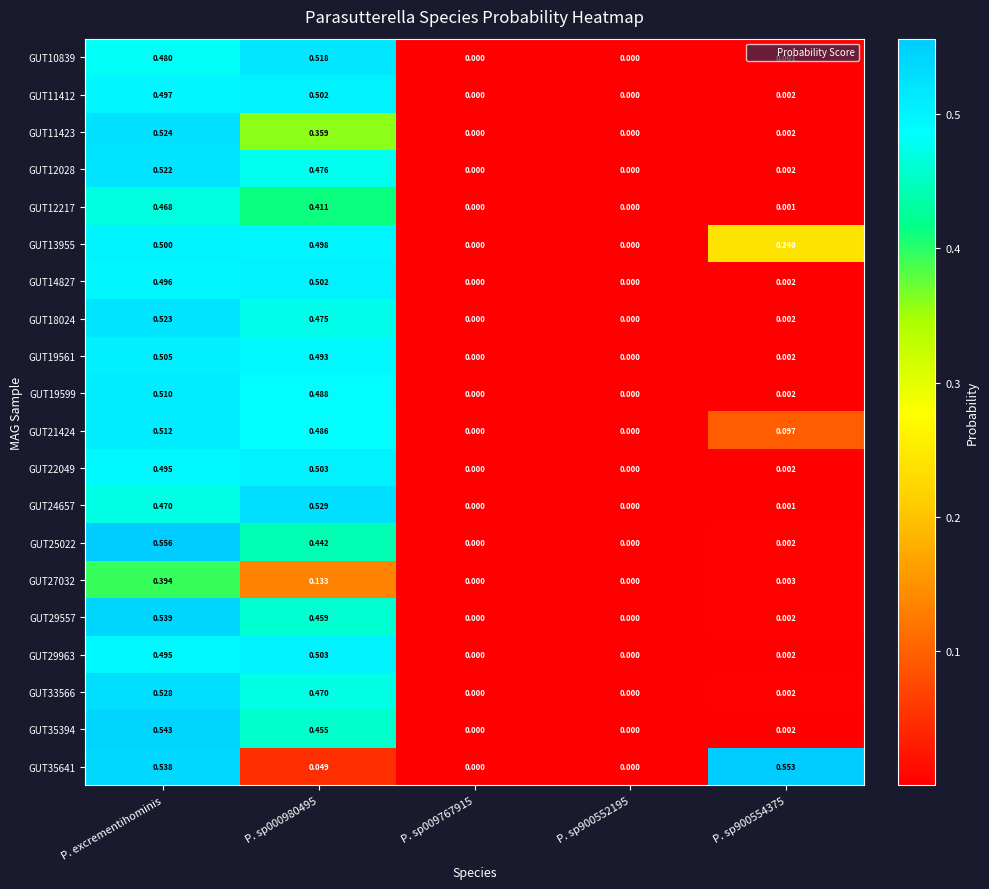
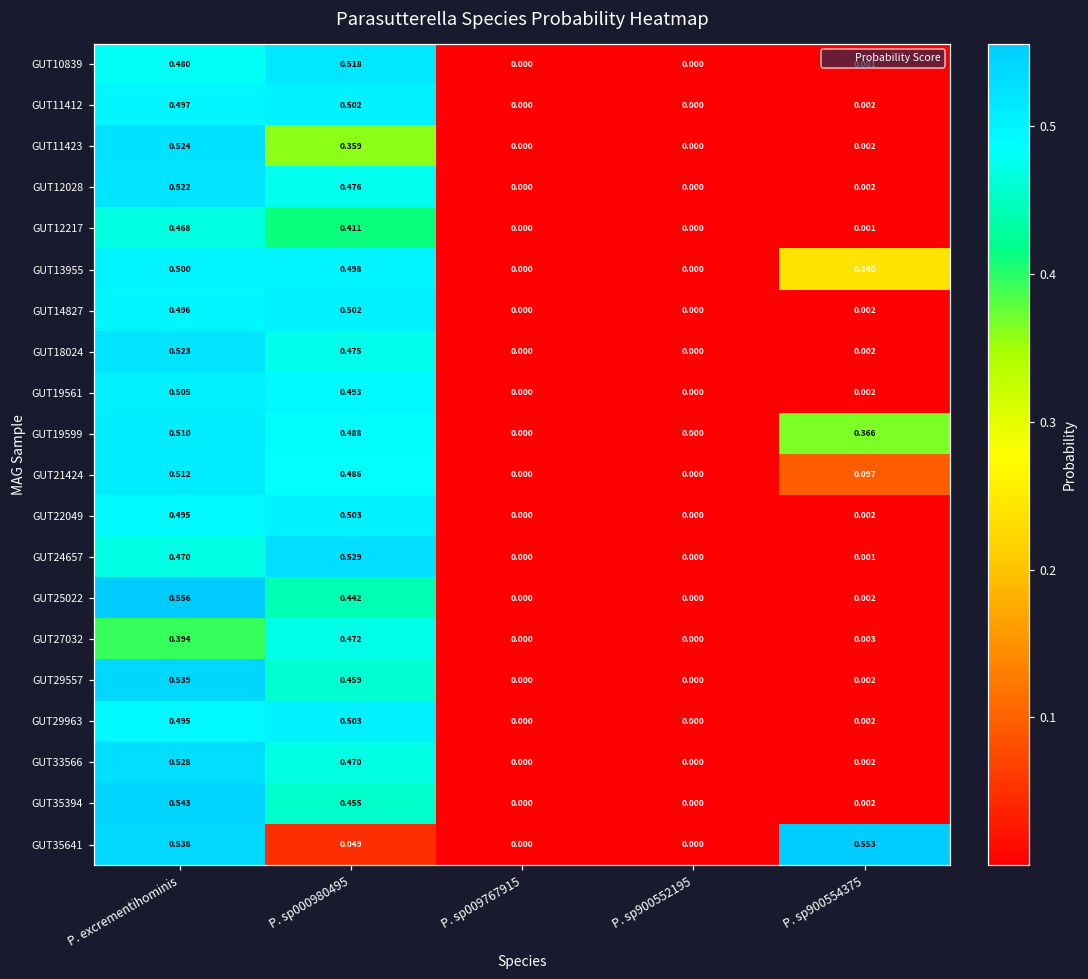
  {
    "GUT10839": {
      "P. excrementihominis": 0.480,
      "P. sp000980495": 0.518,
      "P. sp009767915": 0.000,
      "P. sp900552195": 0.000
    },
    "GUT11412": {
      "P. excrementihominis": 0.497,
      "P. sp000980495": 0.502,
      "P. sp009767915": 0.000,
      "P. sp900552195": 0.000,
      "P. sp900554375": 0.002
    },
    "GUT11423": {
      "P. excrementihominis": 0.524,
      "P. sp000980495": 0.359,
      "P. sp009767915": 0.000,
      "P. sp900552195": 0.000,
      "P. sp900554375": 0.002
    },
    "GUT12028": {
      "P. excrementihominis": 0.522,
      "P. sp000980495": 0.476,
      "P. sp009767915": 0.000,
      "P. sp900552195": 0.000,
      "P. sp900554375": 0.002
    },
    "GUT12217": {
      "P. excrementihominis": 0.468,
      "P. sp000980495": 0.411,
      "P. sp009767915": 0.000,
      "P. sp900552195": 0.000,
      "P. sp900554375": 0.001
    },
    "GUT13955": {
      "P. excrementihominis": 0.500,
      "P. sp000980495": 0.498,
      "P. sp009767915": 0.000,
      "P. sp900552195": 0.000,
      "P. sp900554375": 0.240
    },
    "GUT14827": {
      "P. excrementihominis": 0.496,
      "P. sp000980495": 0.502,
      "P. sp009767915": 0.000,
      "P. sp900552195": 0.000,
      "P. sp900554375": 0.002
    },
    "GUT18024": {
      "P. excrementihominis": 0.523,
      "P. sp000980495": 0.475,
      "P. sp009767915": 0.000,
      "P. sp900552195": 0.000,
      "P. sp900554375": 0.002
    },
    "GUT19561": {
      "P. excrementihominis": 0.505,
      "P. sp000980495": 0.493,
      "P. sp009767915": 0.000,
      "P. sp900552195": 0.000,
      "P. sp900554375": 0.002
    },
    "GUT19599": {
      "P. excrementihominis": 0.510,
      "P. sp000980495": 0.488,
      "P. sp009767915": 0.000,
      "P. sp900552195": 0.000,
-     "P. sp900554375": 0.002
+     "P. sp900554375": 0.366
    },
    "GUT21424": {
      "P. excrementihominis": 0.512,
      "P. sp000980495": 0.486,
      "P. sp009767915": 0.000,
      "P. sp900552195": 0.000,
      "P. sp900554375": 0.097
    },
    "GUT22049": {
      "P. excrementihominis": 0.495,
      "P. sp000980495": 0.503,
      "P. sp009767915": 0.000,
      "P. sp900552195": 0.000,
      "P. sp900554375": 0.002
    },
    "GUT24657": {
      "P. excrementihominis": 0.470,
      "P. sp000980495": 0.529,
      "P. sp009767915": 0.000,
      "P. sp900552195": 0.000,
      "P. sp900554375": 0.001
    },
    "GUT25022": {
      "P. excrementihominis": 0.556,
      "P. sp000980495": 0.442,
      "P. sp009767915": 0.000,
      "P. sp900552195": 0.000,
      "P. sp900554375": 0.002
    },
    "GUT27032": {
      "P. excrementihominis": 0.394,
-     "P. sp000980495": 0.133,
+     "P. sp000980495": 0.472,
      "P. sp009767915": 0.000,
      "P. sp900552195": 0.000,
      "P. sp900554375": 0.003
    },
    "GUT29557": {
      "P. excrementihominis": 0.539,
      "P. sp000980495": 0.459,
      "P. sp009767915": 0.000,
      "P. sp900552195": 0.000,
      "P. sp900554375": 0.002
    },
    "GUT29963": {
      "P. excrementihominis": 0.495,
      "P. sp000980495": 0.503,
      "P. sp009767915": 0.000,
      "P. sp900552195": 0.000,
      "P. sp900554375": 0.002
    },
    "GUT33566": {
      "P. excrementihominis": 0.528,
      "P. sp000980495": 0.470,
      "P. sp009767915": 0.000,
      "P. sp900552195": 0.000,
      "P. sp900554375": 0.002
    },
    "GUT35394": {
      "P. excrementihominis": 0.543,
      "P. sp000980495": 0.455,
      "P. sp009767915": 0.000,
      "P. sp900552195": 0.000,
      "P. sp900554375": 0.002
    },
    "GUT35641": {
      "P. excrementihominis": 0.538,
      "P. sp000980495": 0.049,
      "P. sp009767915": 0.000,
      "P. sp900552195": 0.000,
      "P. sp900554375": 0.553
    }
  }
